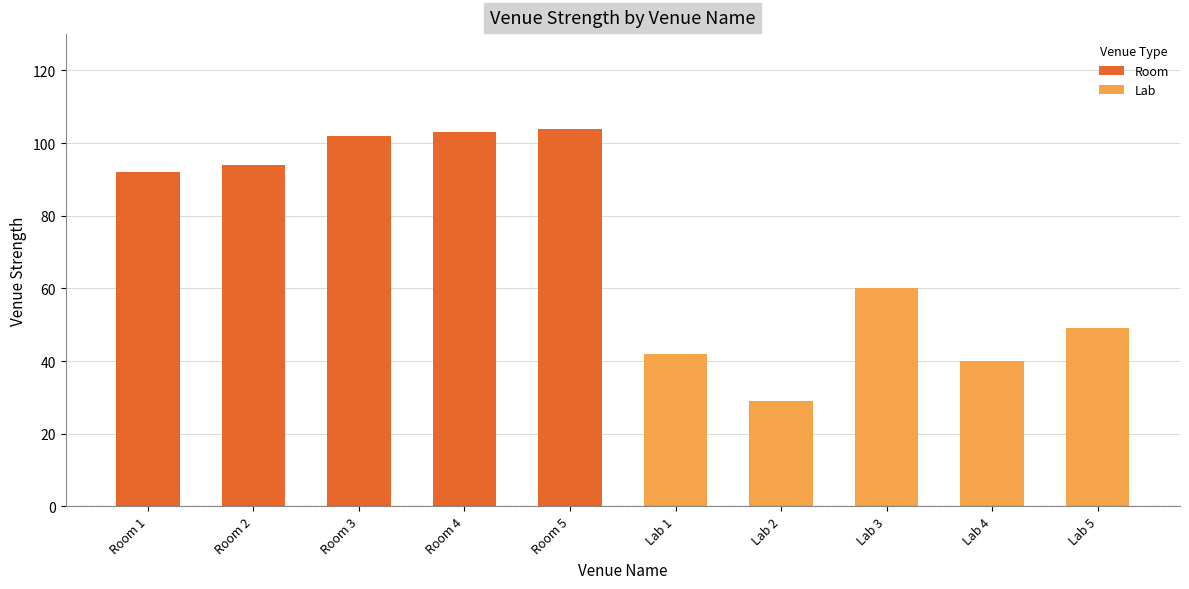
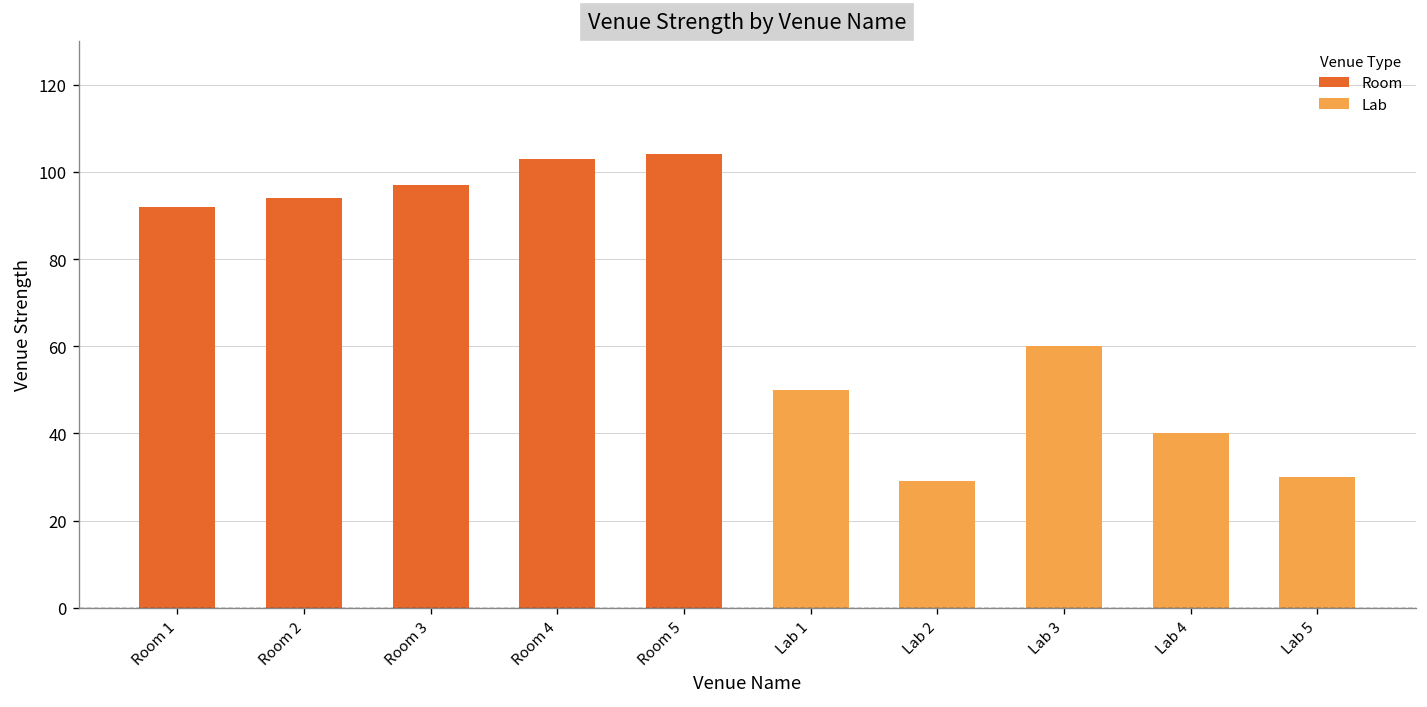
  {
    "Room": {
      "Room 1": 92,
      "Room 2": 94,
-     "Room 3": 102,
+     "Room 3": 97,
      "Room 4": 103,
      "Room 5": 104
    },
    "Lab": {
-     "Lab 1": 42,
+     "Lab 1": 50,
      "Lab 2": 29,
      "Lab 3": 60,
      "Lab 4": 40,
-     "Lab 5": 49
+     "Lab 5": 30
    }
  }
